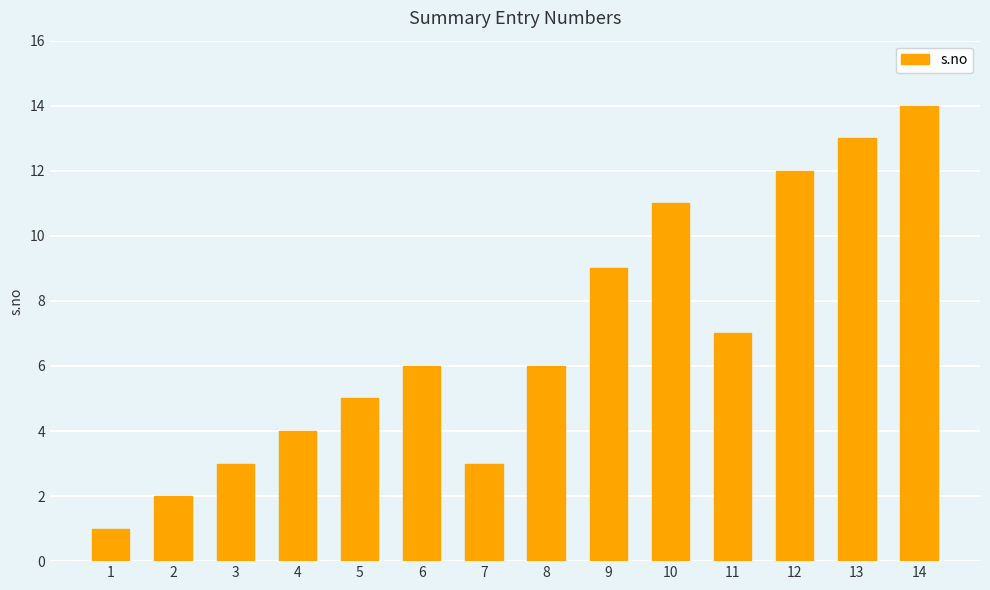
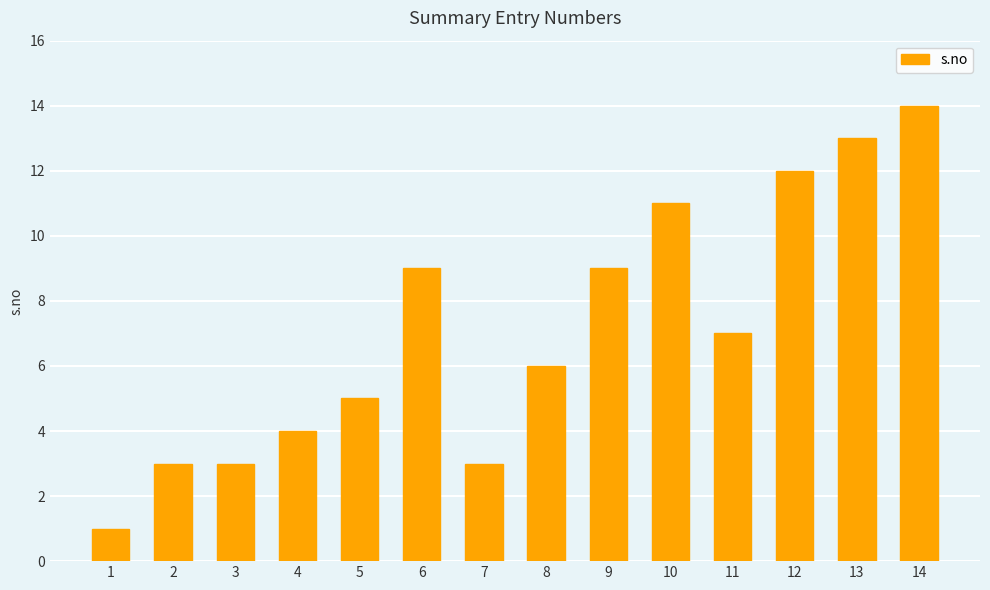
  {
    "1": 1,
-   "2": 2,
+   "2": 3,
    "3": 3,
    "4": 4,
    "5": 5,
-   "6": 6,
+   "6": 9,
    "7": 3,
    "8": 6,
    "9": 9,
    "10": 11,
    "11": 7,
    "12": 12,
    "13": 13,
    "14": 14
  }
